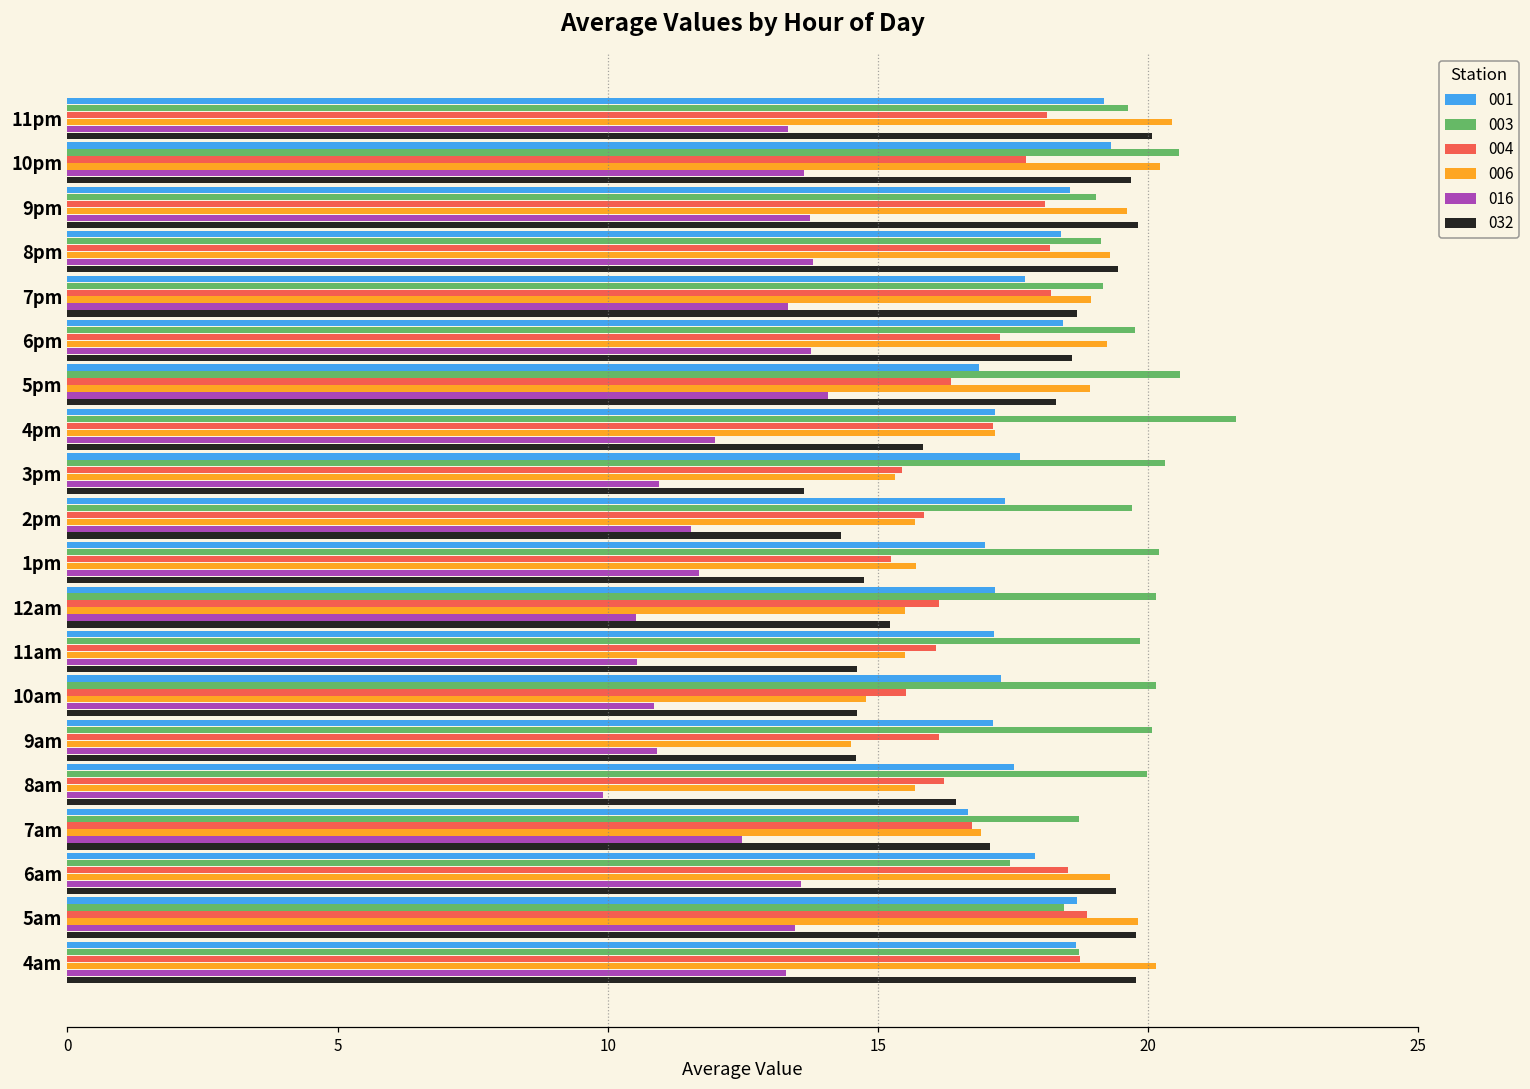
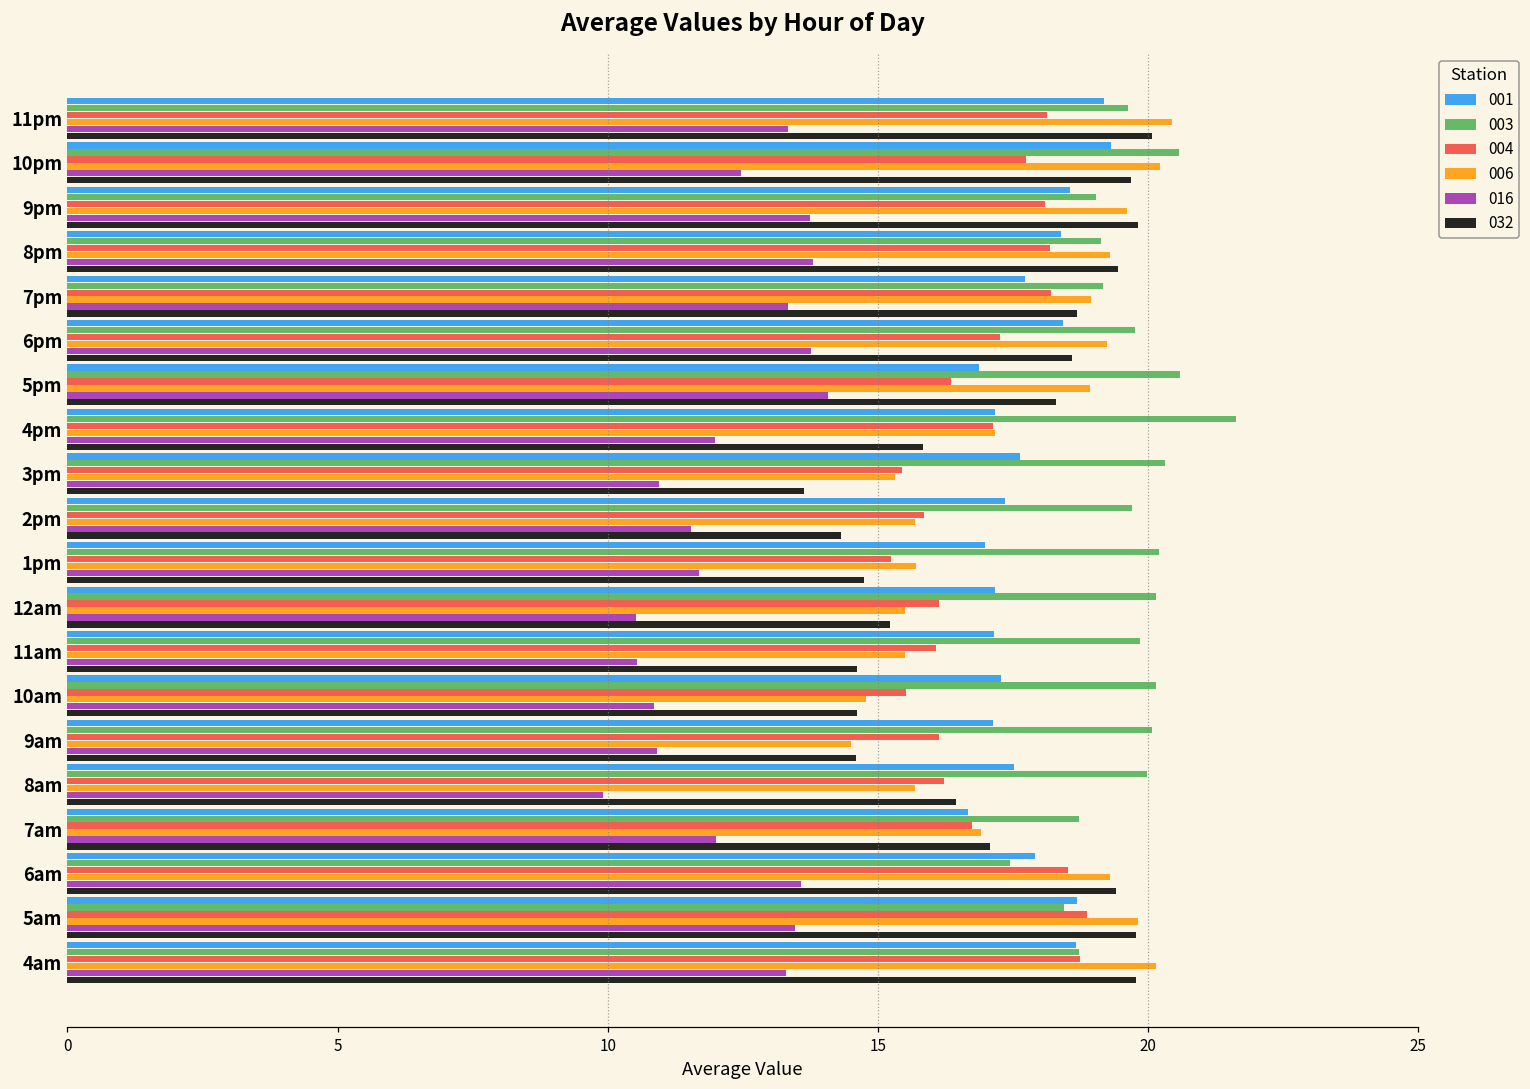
  {
    "001": {
      "11pm": 19.2,
      "10pm": 19.3,
      "9pm": 18.6,
      "8pm": 18.4,
      "7pm": 17.7,
      "6pm": 18.4,
      "5pm": 16.9,
      "4pm": 17.2,
      "3pm": 17.6,
      "2pm": 17.4,
      "1pm": 17.0,
      "12am": 17.2,
      "11am": 17.1,
      "10am": 17.3,
      "9am": 17.1,
      "8am": 17.5,
      "7am": 16.7,
      "6am": 17.9,
      "5am": 18.7,
      "4am": 18.7
    },
    "003": {
      "11pm": 19.6,
      "10pm": 20.6,
      "9pm": 19.0,
      "8pm": 19.1,
      "7pm": 19.2,
      "6pm": 19.8,
      "5pm": 20.6,
      "4pm": 21.6,
      "3pm": 20.3,
      "2pm": 19.7,
      "1pm": 20.2,
      "12am": 20.2,
      "11am": 19.8,
      "10am": 20.2,
      "9am": 20.1,
      "8am": 20.0,
      "7am": 18.7,
      "6am": 17.5,
      "5am": 18.4,
      "4am": 18.7
    },
    "004": {
      "11pm": 18.1,
      "10pm": 17.7,
      "9pm": 18.1,
      "8pm": 18.2,
      "7pm": 18.2,
      "6pm": 17.3,
      "5pm": 16.4,
      "4pm": 17.1,
      "3pm": 15.4,
      "2pm": 15.9,
      "1pm": 15.2,
      "12am": 16.1,
      "11am": 16.1,
      "10am": 15.5,
      "9am": 16.1,
      "8am": 16.2,
      "7am": 16.7,
      "6am": 18.5,
      "5am": 18.9,
      "4am": 18.7
    },
    "006": {
      "11pm": 20.5,
      "10pm": 20.2,
      "9pm": 19.6,
      "8pm": 19.3,
      "7pm": 18.9,
      "6pm": 19.3,
      "5pm": 18.9,
      "4pm": 17.2,
      "3pm": 15.3,
      "2pm": 15.7,
      "1pm": 15.7,
      "12am": 15.5,
      "11am": 15.5,
      "10am": 14.8,
      "9am": 14.5,
      "8am": 15.7,
      "7am": 16.9,
      "6am": 19.3,
      "5am": 19.8,
      "4am": 20.2
    },
    "016": {
      "11pm": 13.3,
-     "10pm": 13.6,
+     "10pm": 12.5,
      "9pm": 13.7,
      "8pm": 13.8,
      "7pm": 13.3,
      "6pm": 13.8,
      "5pm": 14.1,
      "4pm": 12.0,
      "3pm": 11.0,
      "2pm": 11.5,
      "1pm": 11.7,
      "12am": 10.5,
      "11am": 10.5,
      "10am": 10.9,
      "9am": 10.9,
      "8am": 9.9,
-     "7am": 12.5,
+     "7am": 12.0,
      "6am": 13.6,
      "5am": 13.5,
      "4am": 13.3
    },
    "032": {
      "11pm": 20.1,
      "10pm": 19.7,
      "9pm": 19.8,
      "8pm": 19.5,
      "7pm": 18.7,
      "6pm": 18.6,
      "5pm": 18.3,
      "4pm": 15.8,
      "3pm": 13.6,
      "2pm": 14.3,
      "1pm": 14.7,
      "12am": 15.2,
      "11am": 14.6,
      "10am": 14.6,
      "9am": 14.6,
      "8am": 16.4,
      "7am": 17.1,
      "6am": 19.4,
      "5am": 19.8,
      "4am": 19.8
    }
  }
